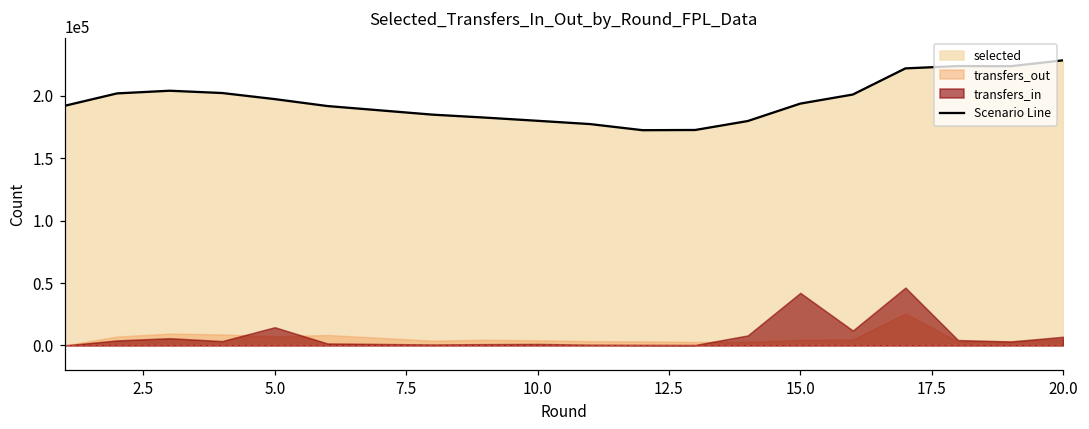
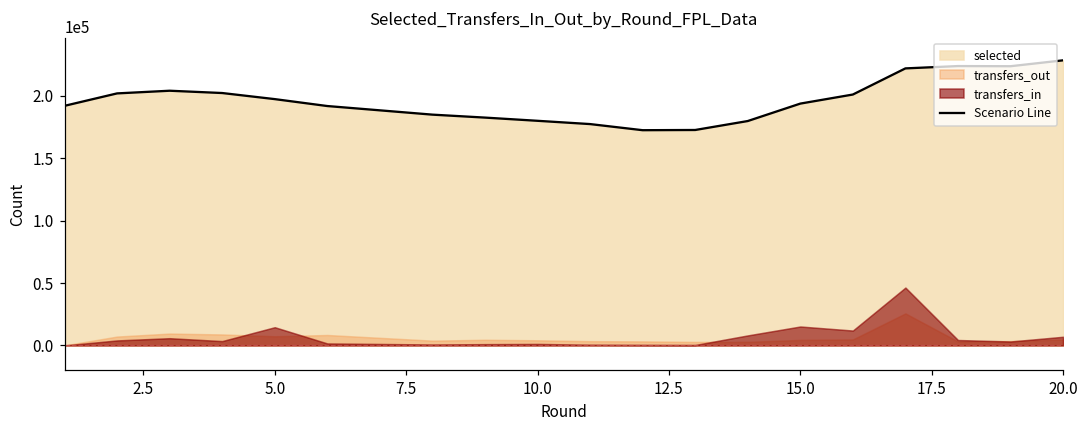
  {
    "transfers_in": {
      "5.0": 15000,
-     "15.0": 42000
+     "15.0": 15000
    }
  }
